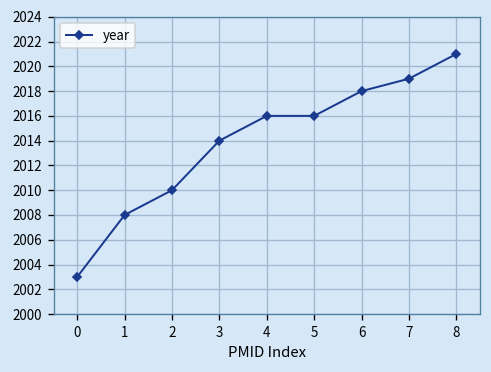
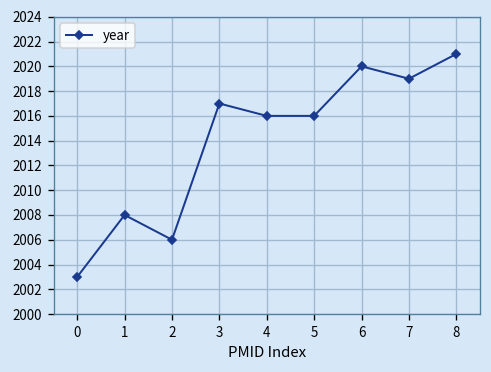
  {
    "0": 2003,
    "1": 2008,
-   "2": 2010,
-   "3": 2014,
+   "2": 2006,
+   "3": 2017,
    "4": 2016,
    "5": 2016,
-   "6": 2018,
+   "6": 2020,
    "7": 2019,
    "8": 2021
  }
